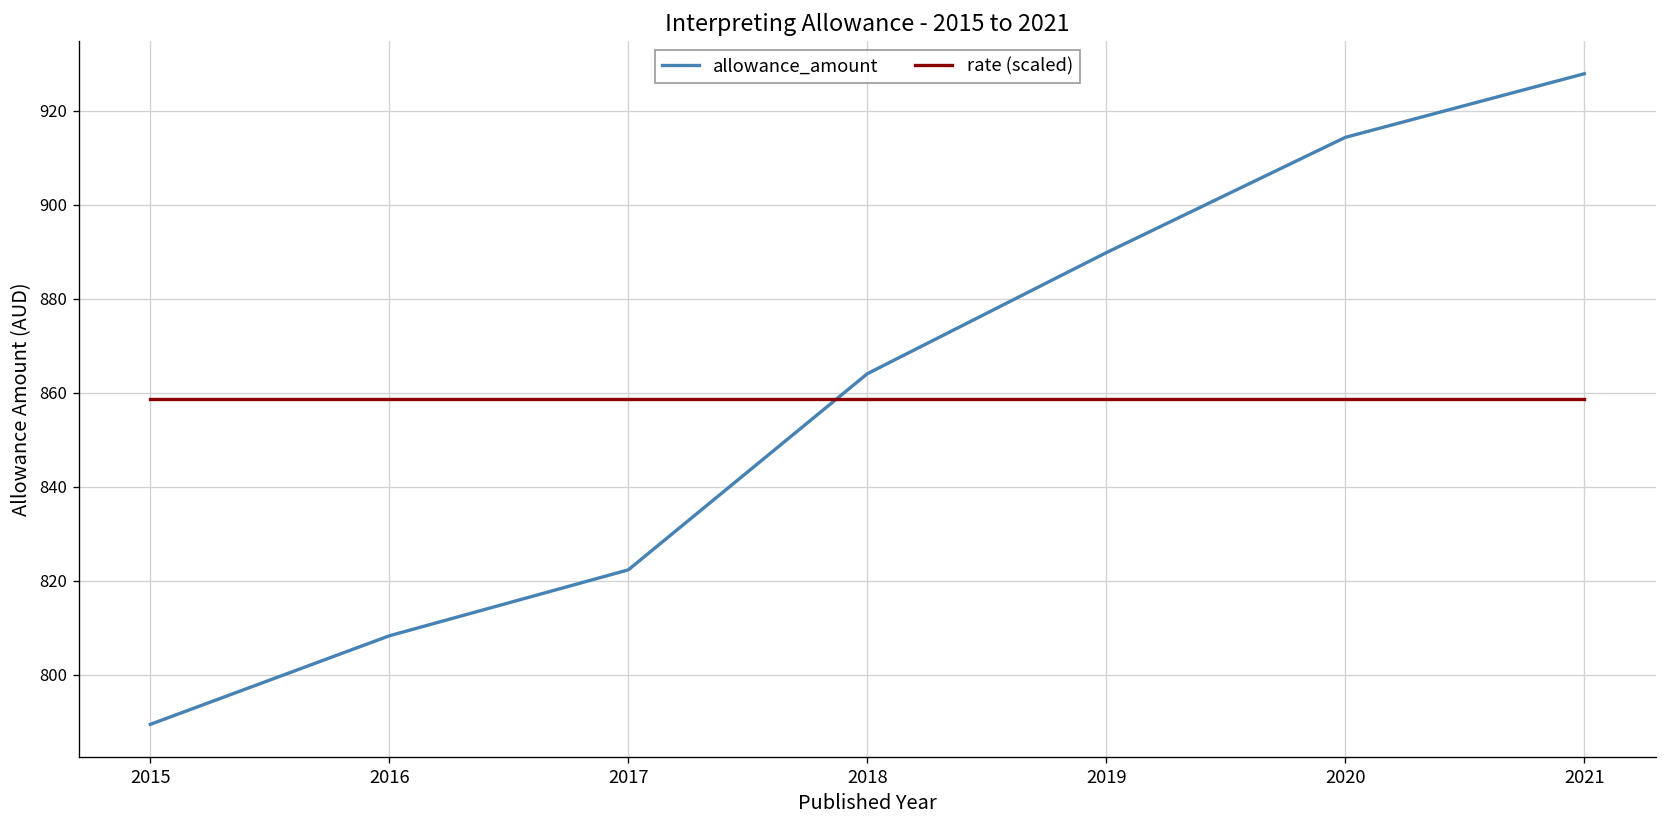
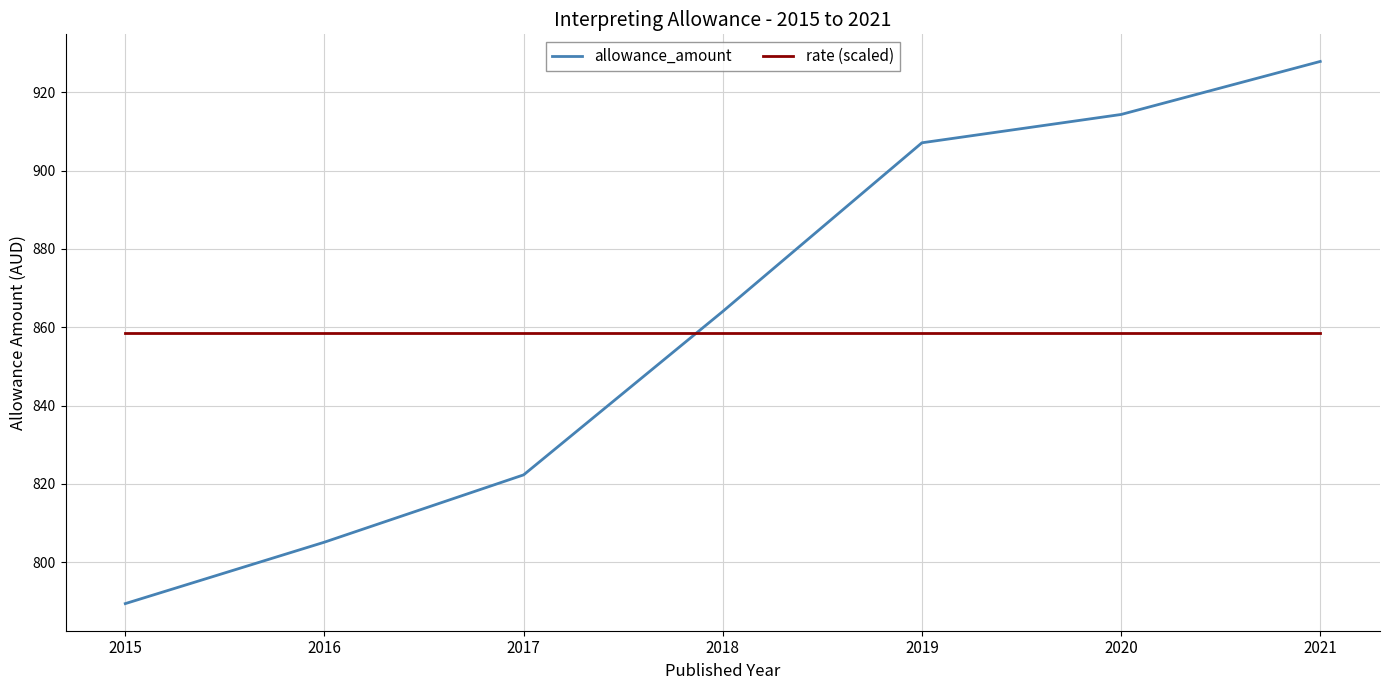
  {
    "allowance_amount": {
      "2015": 789,
-     "2016": 808,
+     "2016": 805,
      "2017": 822,
      "2018": 864,
-     "2019": 890,
+     "2019": 907,
      "2020": 914,
      "2021": 928
    },
    "rate (scaled)": {
      "2015": 859,
      "2016": 859,
      "2017": 859,
      "2018": 859,
      "2019": 859,
      "2020": 859,
      "2021": 859
    }
  }
